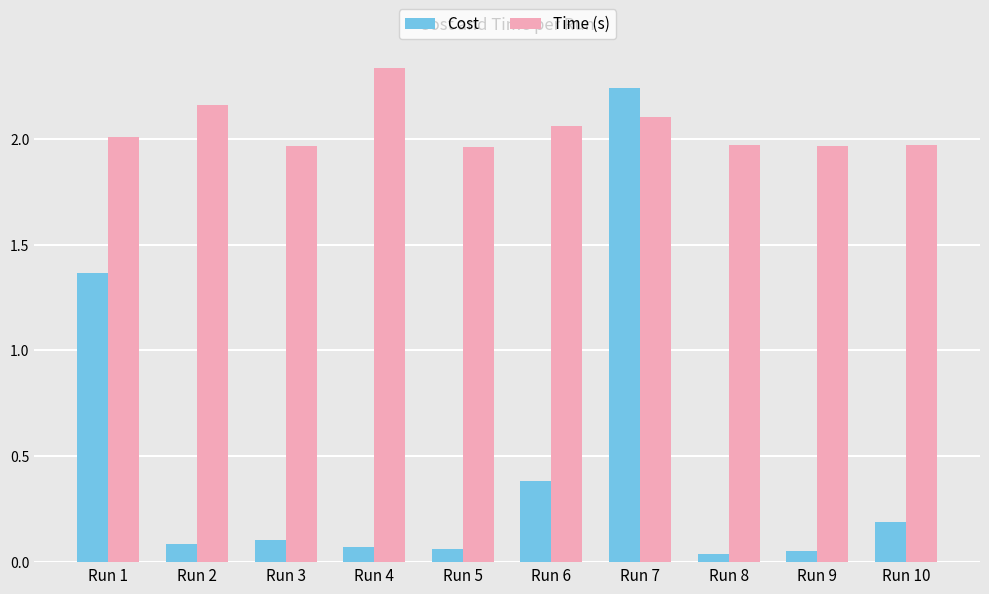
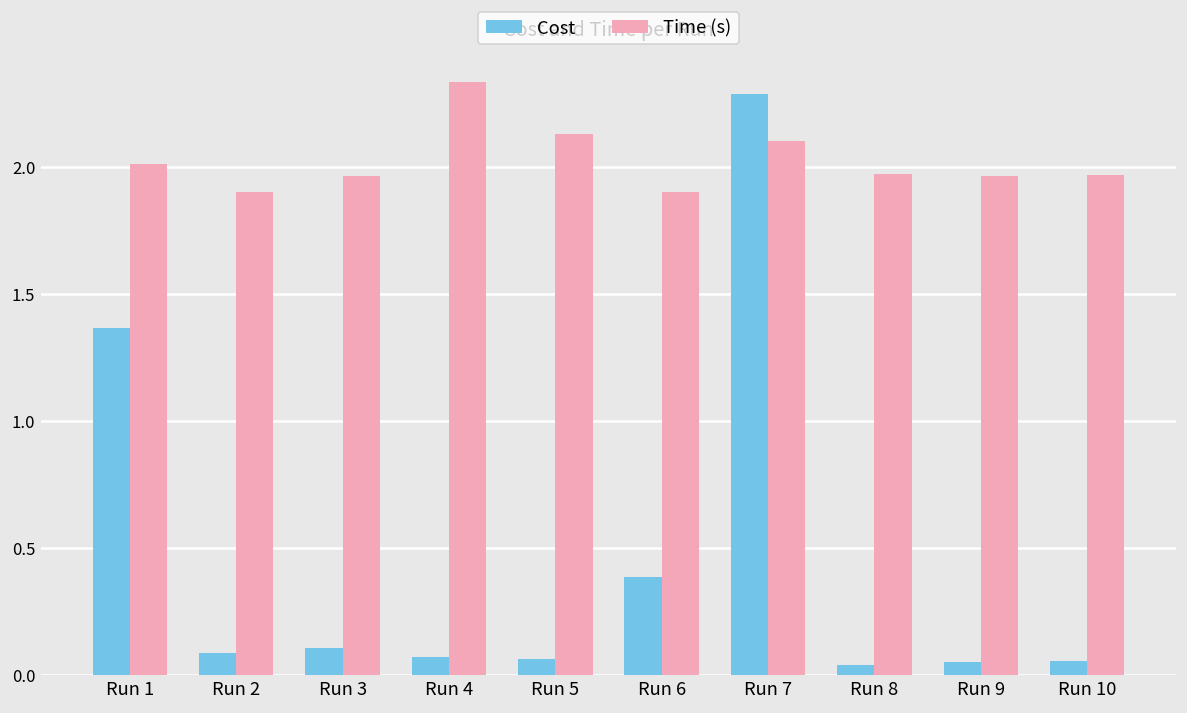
  {
    "Cost": {
      "Run 1": 1.37,
      "Run 2": 0.08,
      "Run 3": 0.11,
      "Run 4": 0.07,
      "Run 5": 0.06,
      "Run 6": 0.39,
-     "Run 7": 2.24,
+     "Run 7": 2.28,
      "Run 8": 0.04,
      "Run 9": 0.05,
-     "Run 10": 0.19
+     "Run 10": 0.05
    },
    "Time (s)": {
      "Run 1": 2.01,
-     "Run 2": 2.16,
+     "Run 2": 1.90,
      "Run 3": 1.96,
      "Run 4": 2.33,
-     "Run 5": 1.96,
-     "Run 6": 2.06,
+     "Run 5": 2.13,
+     "Run 6": 1.90,
      "Run 7": 2.10,
      "Run 8": 1.97,
      "Run 9": 1.96,
      "Run 10": 1.97
    }
  }
